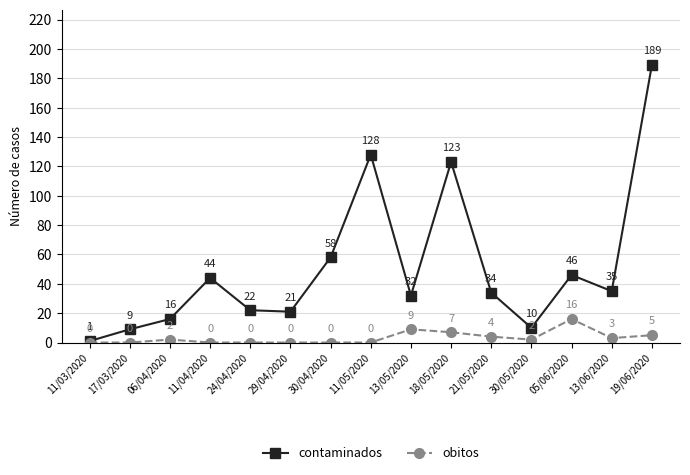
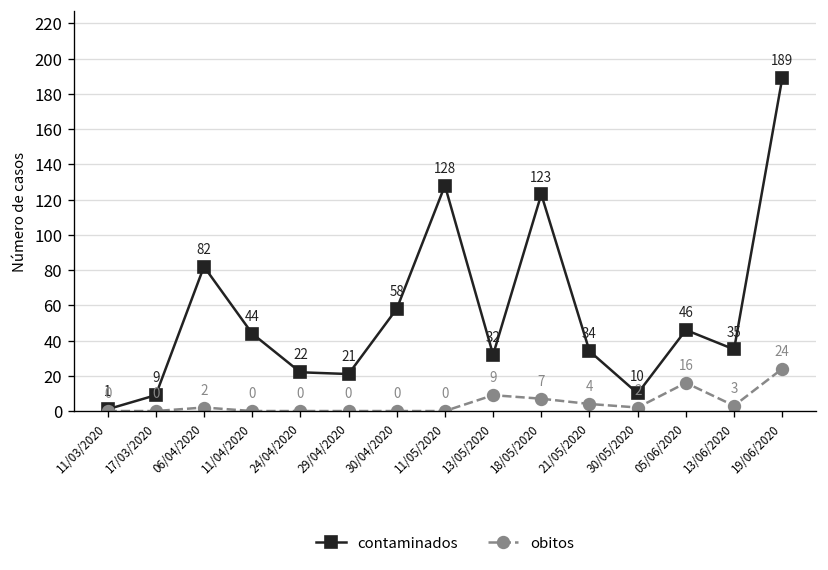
  {
    "contaminados": {
      "17/03/2020": 9,
-     "06/04/2020": 16,
+     "06/04/2020": 82,
      "11/04/2020": 44,
      "24/04/2020": 22,
      "29/04/2020": 21,
      "30/04/2020": 58,
      "11/05/2020": 128,
      "13/05/2020": 32,
      "18/05/2020": 123,
      "21/05/2020": 34,
      "30/05/2020": 10,
      "05/06/2020": 46,
      "13/06/2020": 35,
      "19/06/2020": 189
    },
    "obitos": {
      "06/04/2020": 2,
      "11/04/2020": 0,
      "24/04/2020": 0,
      "29/04/2020": 0,
      "30/04/2020": 0,
      "11/05/2020": 0,
      "13/05/2020": 9,
      "18/05/2020": 7,
      "21/05/2020": 4,
      "05/06/2020": 16,
      "13/06/2020": 3,
-     "19/06/2020": 5
+     "19/06/2020": 24
    }
  }
